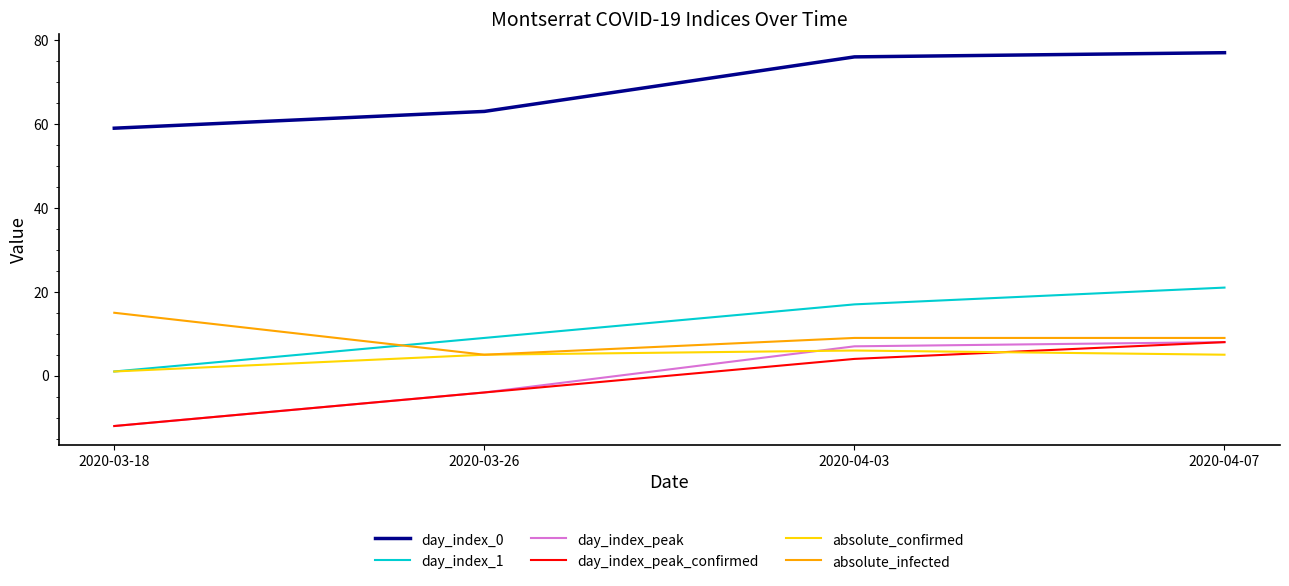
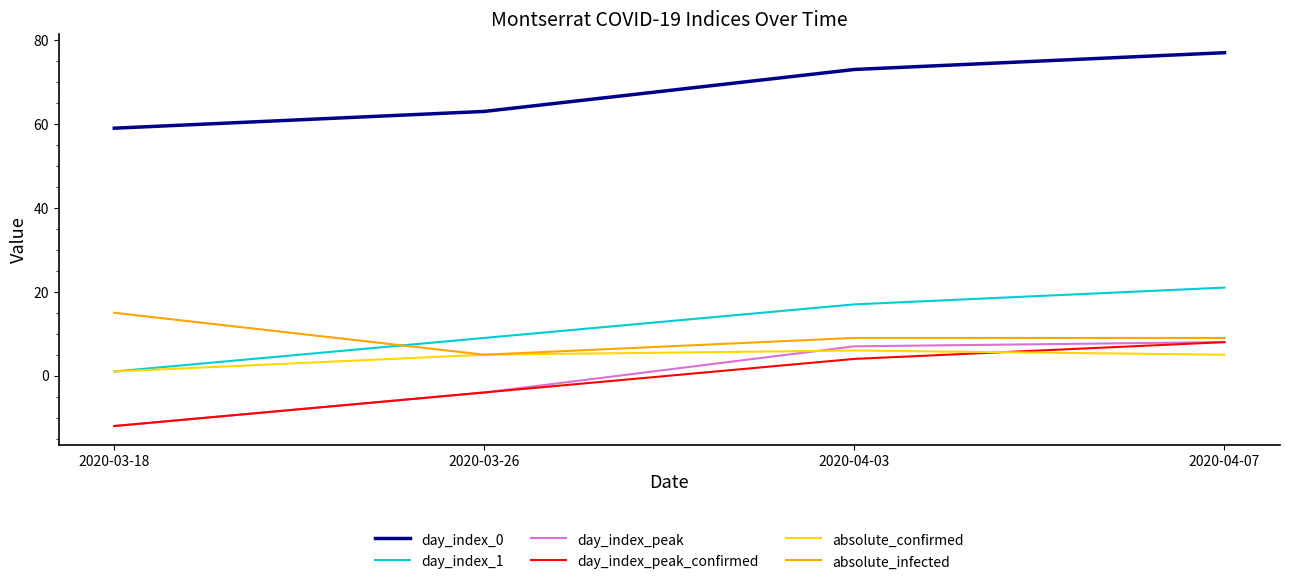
  {
    "day_index_0": {
      "2020-03-18": 59,
      "2020-03-26": 63,
-     "2020-04-03": 76,
+     "2020-04-03": 73,
      "2020-04-07": 77
    },
    "day_index_1": {
      "2020-03-26": 9,
      "2020-04-03": 17,
      "2020-04-07": 21
    },
    "day_index_peak": {
      "2020-04-03": 7
    },
    "day_index_peak_confirmed": {
      "2020-04-03": 4
    }
  }
